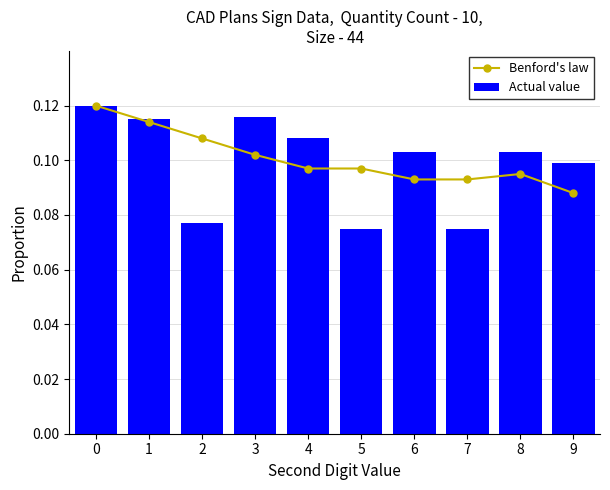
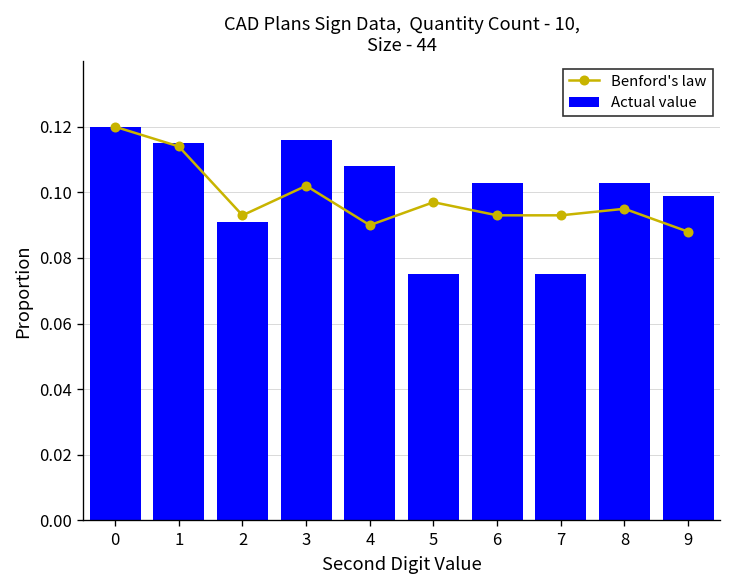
  {
    "Benford's law": {
      "0": 0.120,
      "1": 0.114,
-     "2": 0.108,
+     "2": 0.093,
      "3": 0.102,
-     "4": 0.097,
+     "4": 0.090,
      "5": 0.097,
      "6": 0.093,
      "7": 0.093,
      "8": 0.095,
      "9": 0.088
    },
    "Actual value": {
      "0": 0.120,
      "1": 0.115,
-     "2": 0.077,
+     "2": 0.091,
      "3": 0.116,
      "4": 0.108,
      "5": 0.075,
      "6": 0.103,
      "7": 0.075,
      "8": 0.103,
      "9": 0.099
    }
  }
